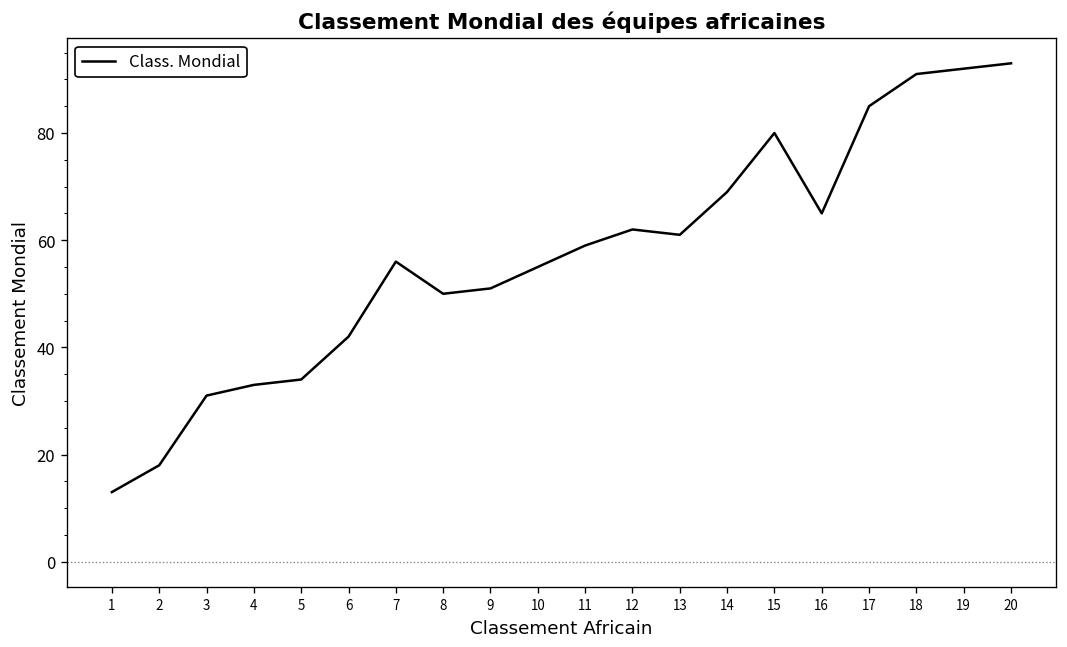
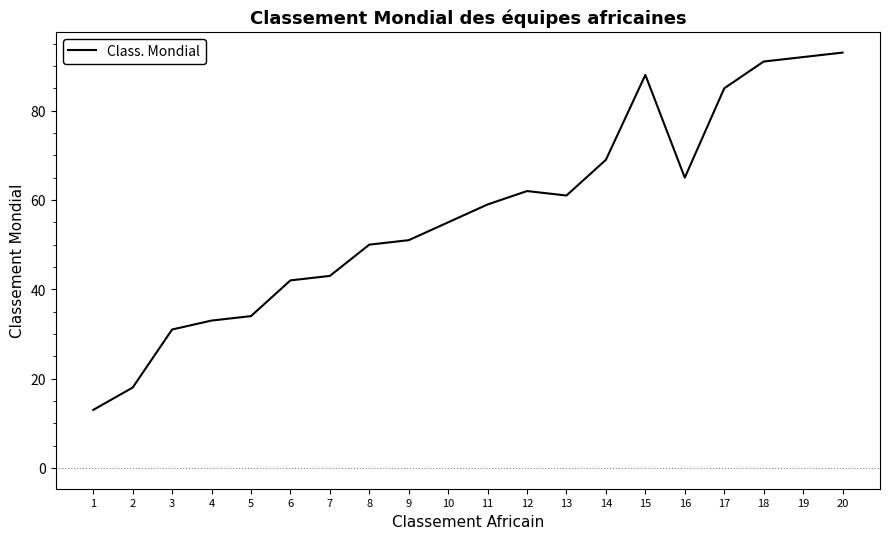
  {
    "1": 13,
    "2": 18,
    "3": 31,
    "4": 33,
    "5": 34,
    "6": 42,
-   "7": 56,
+   "7": 43,
    "8": 50,
    "9": 51,
    "10": 55,
    "11": 59,
    "12": 62,
    "13": 61,
    "14": 69,
-   "15": 80,
+   "15": 88,
    "16": 65,
    "17": 85,
    "18": 91,
    "19": 92,
    "20": 93
  }
